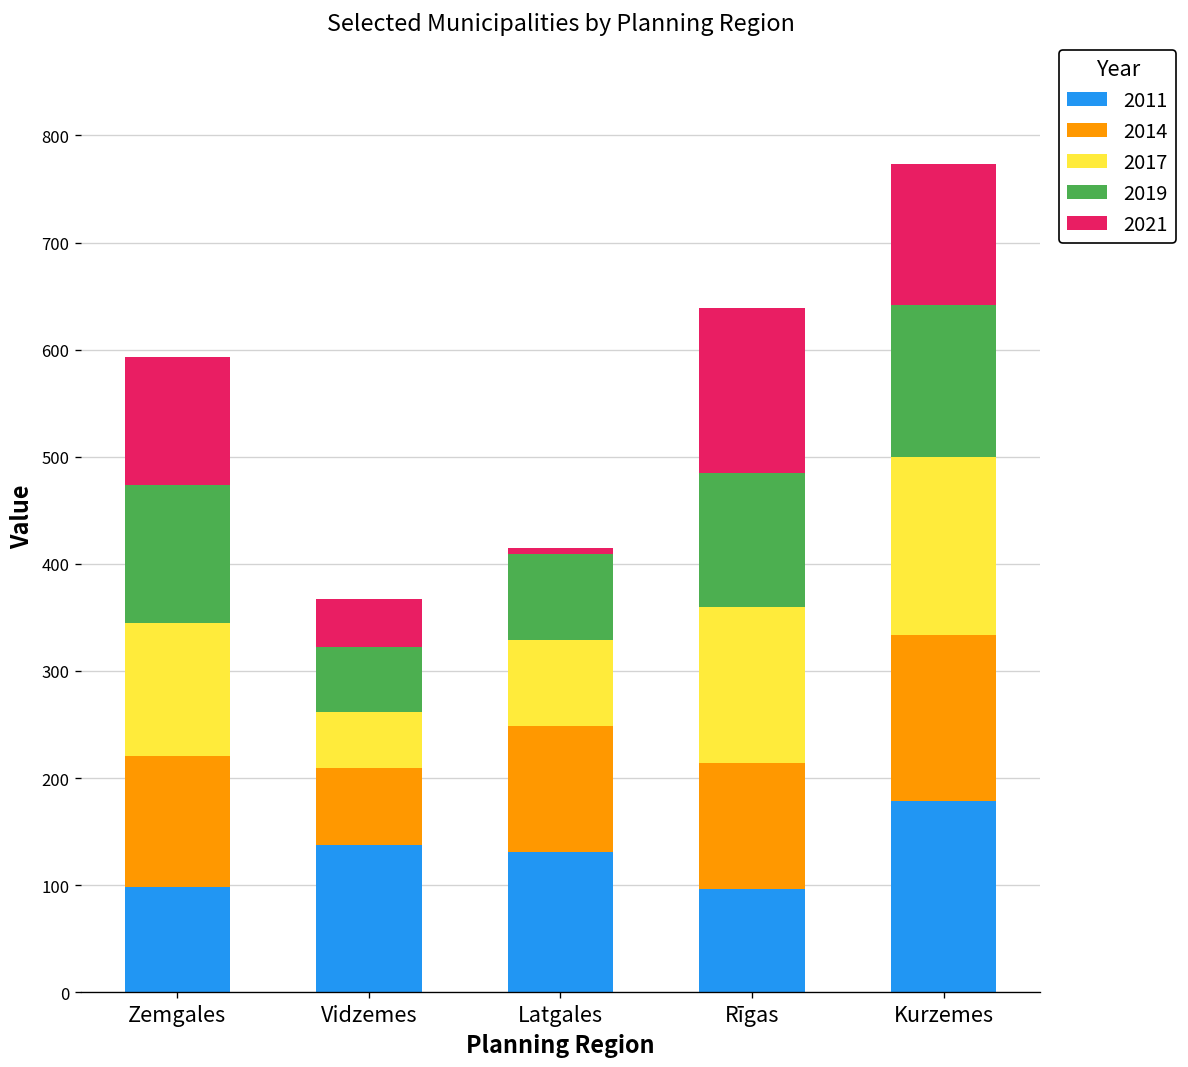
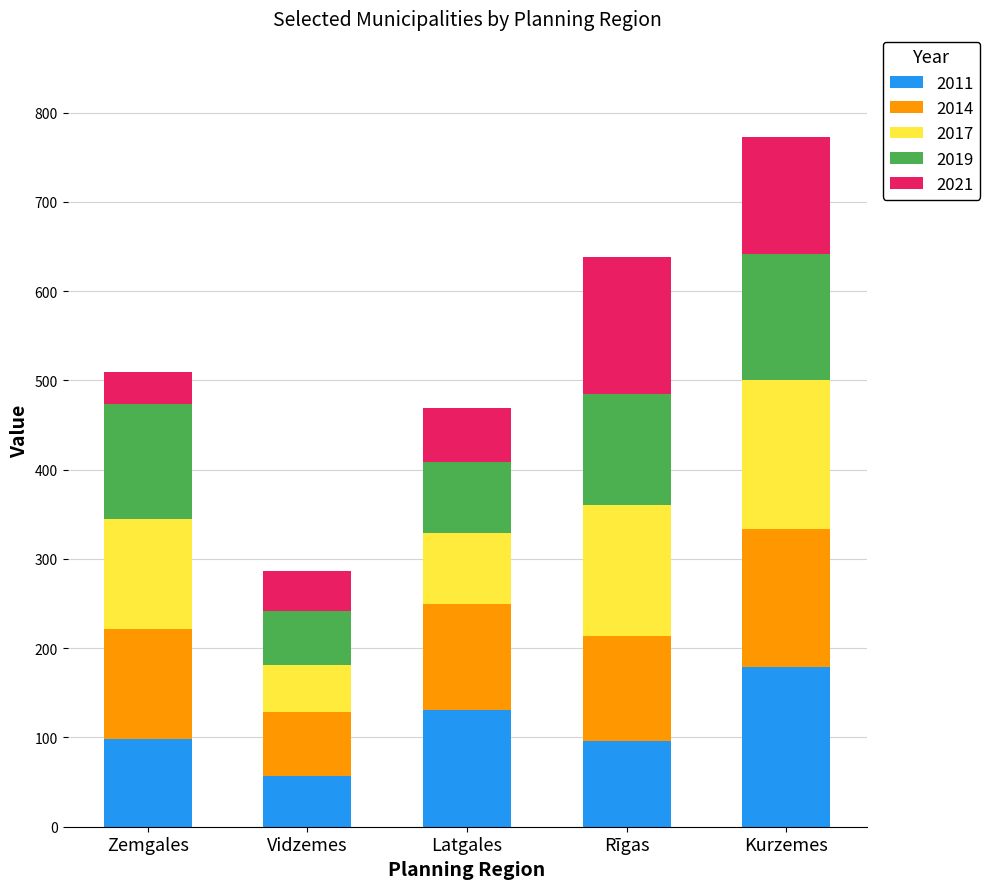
  {
    "2011": {
      "Zemgales": 100,
-     "Vidzemes": 140,
+     "Vidzemes": 60,
      "Latgales": 130,
      "Rīgas": 100,
      "Kurzemes": 180
    },
    "2014": {
      "Zemgales": 120,
      "Vidzemes": 70,
      "Latgales": 120,
      "Rīgas": 120,
      "Kurzemes": 160
    },
    "2017": {
      "Zemgales": 120,
      "Vidzemes": 50,
      "Latgales": 80,
      "Rīgas": 150,
      "Kurzemes": 170
    },
    "2019": {
      "Zemgales": 130,
      "Vidzemes": 60,
      "Latgales": 80,
      "Rīgas": 130,
      "Kurzemes": 140
    },
    "2021": {
-     "Zemgales": 120,
+     "Zemgales": 40,
      "Vidzemes": 50,
-     "Latgales": 10,
+     "Latgales": 60,
      "Rīgas": 150,
      "Kurzemes": 130
    }
  }
